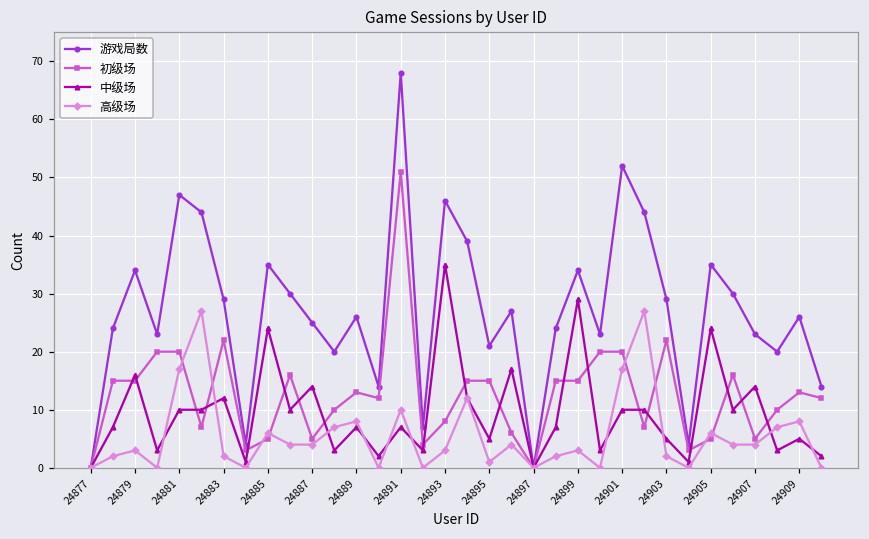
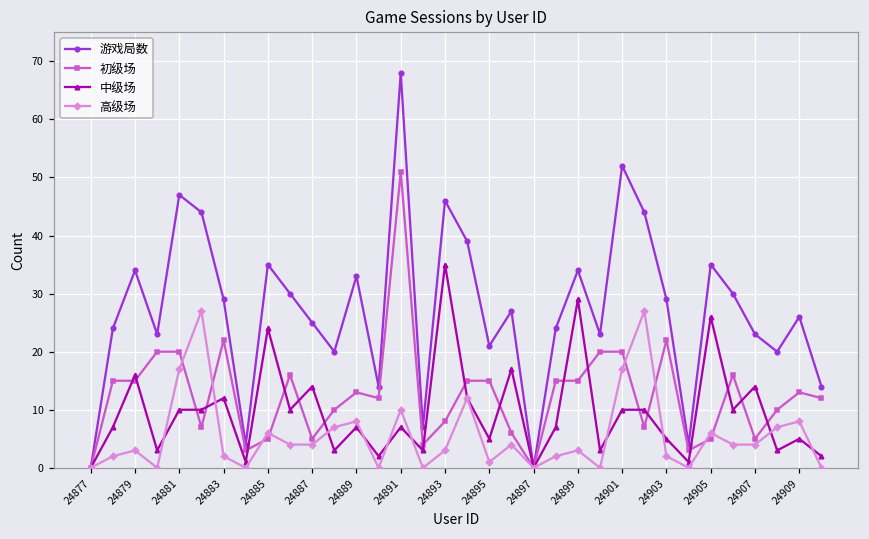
  {
    "游戏局数": {
      "24879": 34,
      "24881": 47,
      "24883": 29,
      "24885": 35,
      "24887": 25,
-     "24889": 26,
+     "24889": 33,
      "24891": 68,
      "24893": 46,
      "24895": 21,
      "24899": 34,
      "24901": 52,
      "24903": 29,
      "24905": 35,
      "24907": 23,
      "24909": 26
    },
    "中级场": {
      "24879": 16,
      "24881": 10,
      "24883": 12,
      "24885": 24,
      "24887": 14,
      "24889": 7,
      "24891": 7,
      "24893": 35,
      "24895": 5,
      "24899": 29,
      "24901": 10,
      "24903": 5,
-     "24905": 24,
+     "24905": 26,
      "24907": 14,
      "24909": 5
    }
  }
